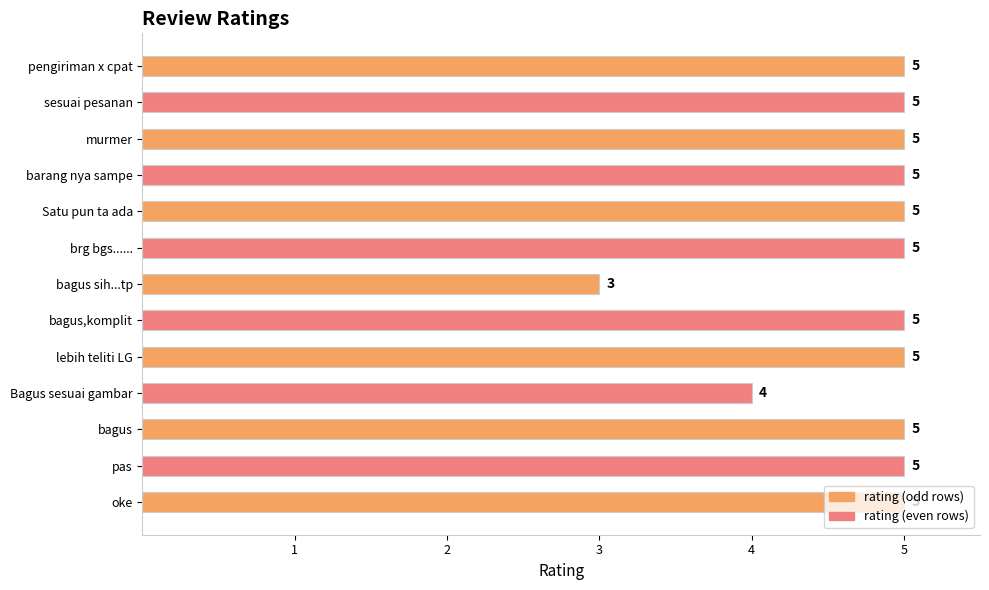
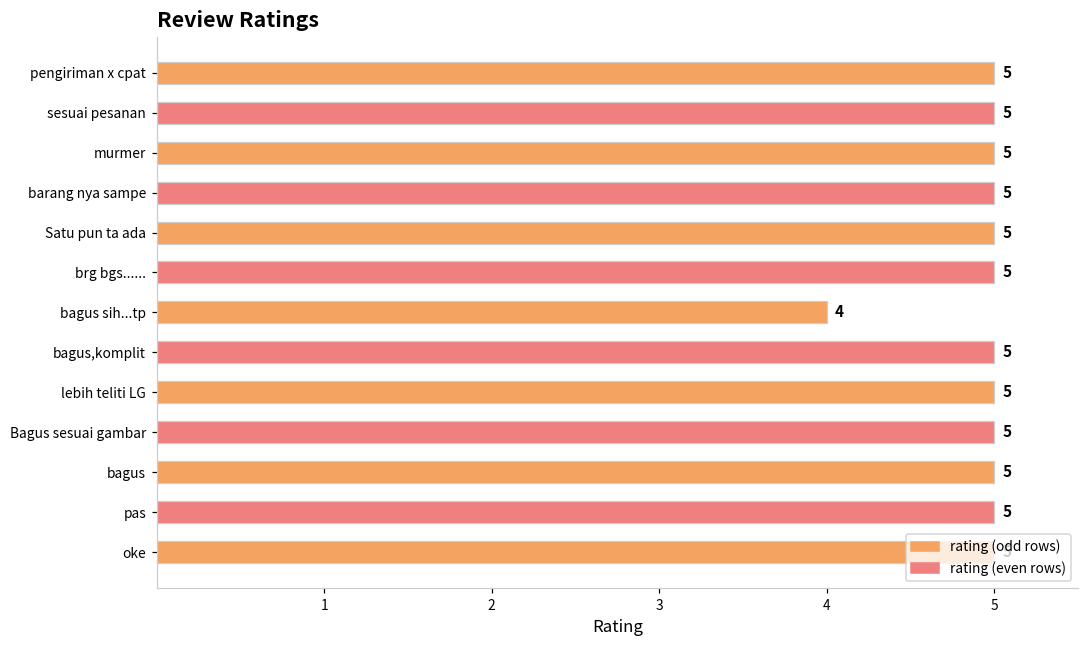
  {
    "pengiriman x cpat": 5,
    "sesuai pesanan": 5,
    "murmer": 5,
    "barang nya sampe": 5,
    "Satu pun ta ada": 5,
    "brg bgs......": 5,
-   "bagus sih...tp": 3,
+   "bagus sih...tp": 4,
    "bagus,komplit": 5,
    "lebih teliti LG": 5,
-   "Bagus sesuai gambar": 4,
+   "Bagus sesuai gambar": 5,
    "bagus": 5,
    "pas": 5
  }
